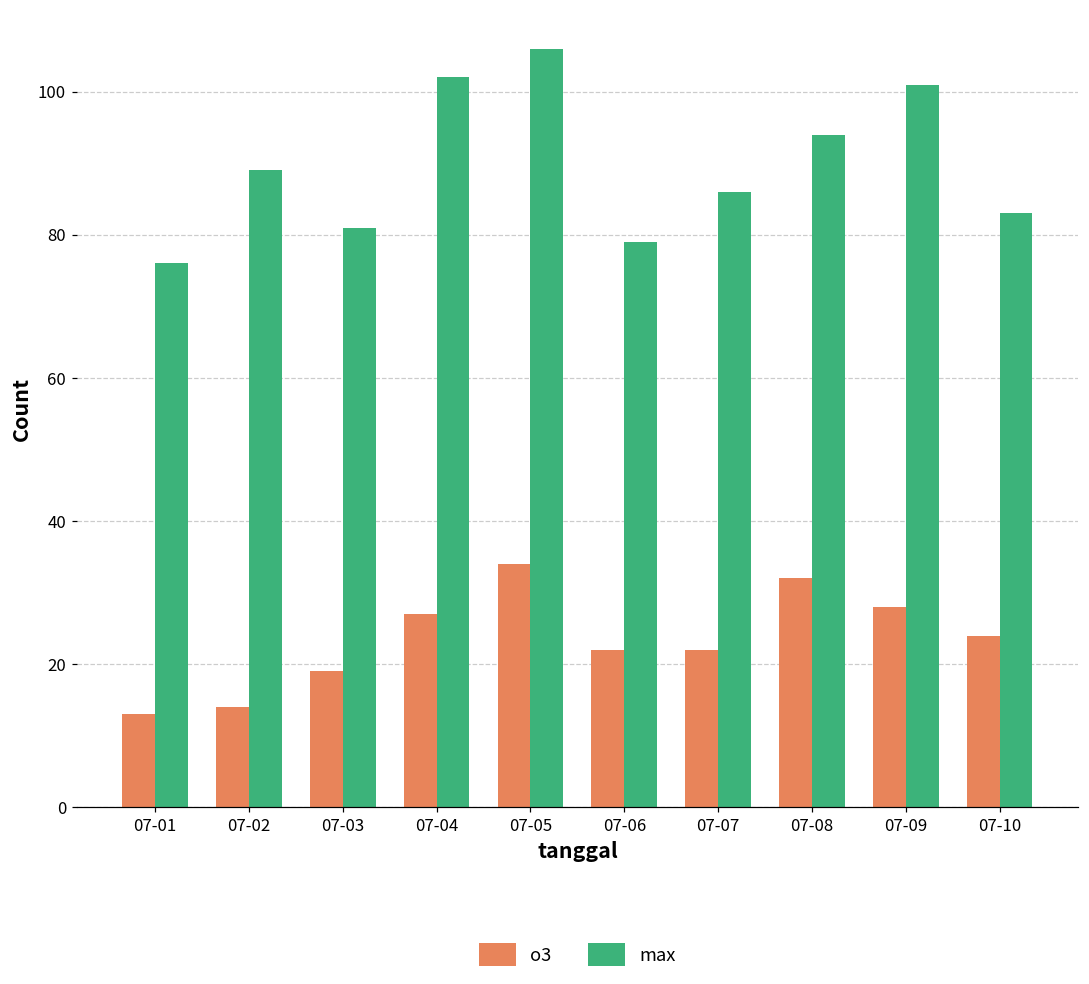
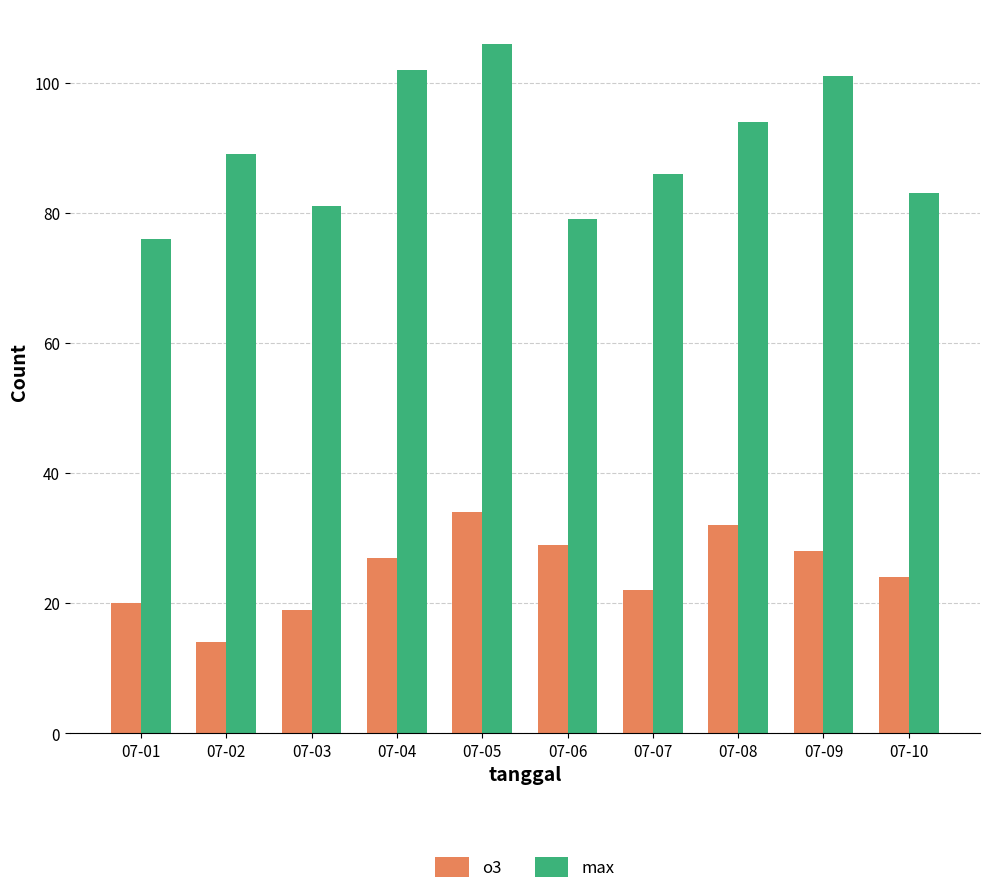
  {
    "o3": {
-     "07-01": 13,
+     "07-01": 20,
      "07-02": 14,
      "07-03": 19,
      "07-04": 27,
      "07-05": 34,
-     "07-06": 22,
+     "07-06": 29,
      "07-07": 22,
      "07-08": 32,
      "07-09": 28,
      "07-10": 24
    },
    "max": {
      "07-01": 76,
      "07-02": 89,
      "07-03": 81,
      "07-04": 102,
      "07-05": 106,
      "07-06": 79,
      "07-07": 86,
      "07-08": 94,
      "07-09": 101,
      "07-10": 83
    }
  }
